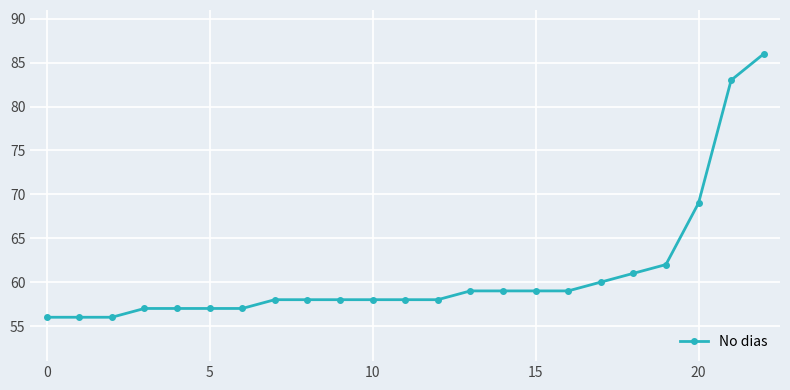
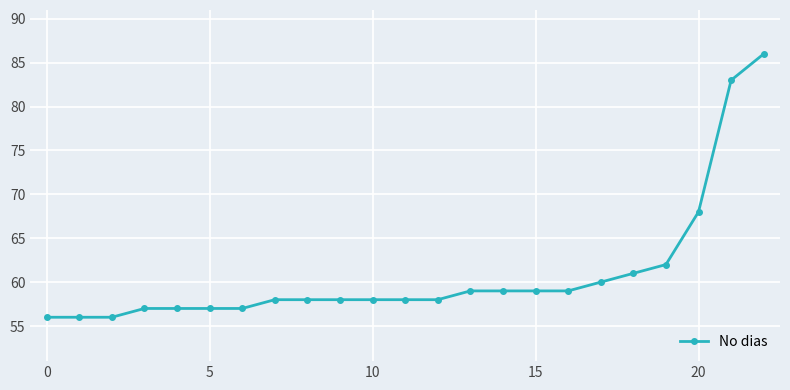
  {
    "0": 56,
    "5": 57,
    "10": 58,
    "15": 59,
-   "20": 69
+   "20": 68
  }
